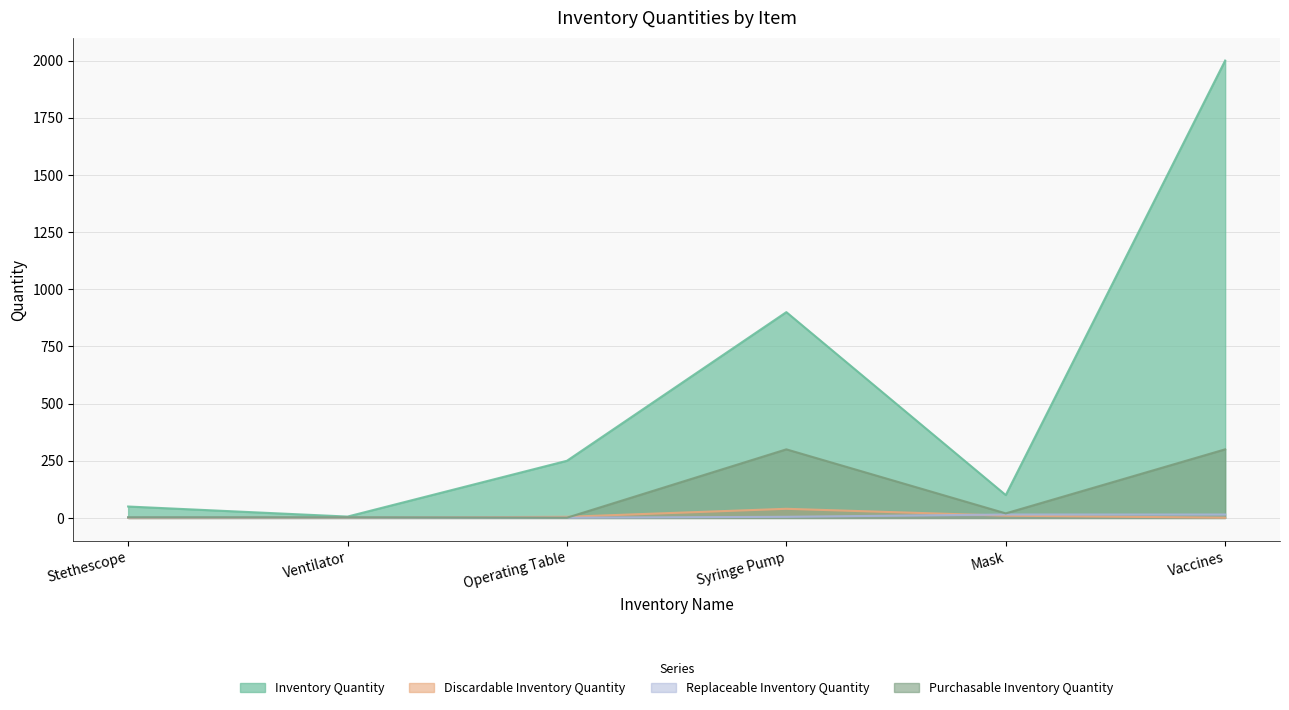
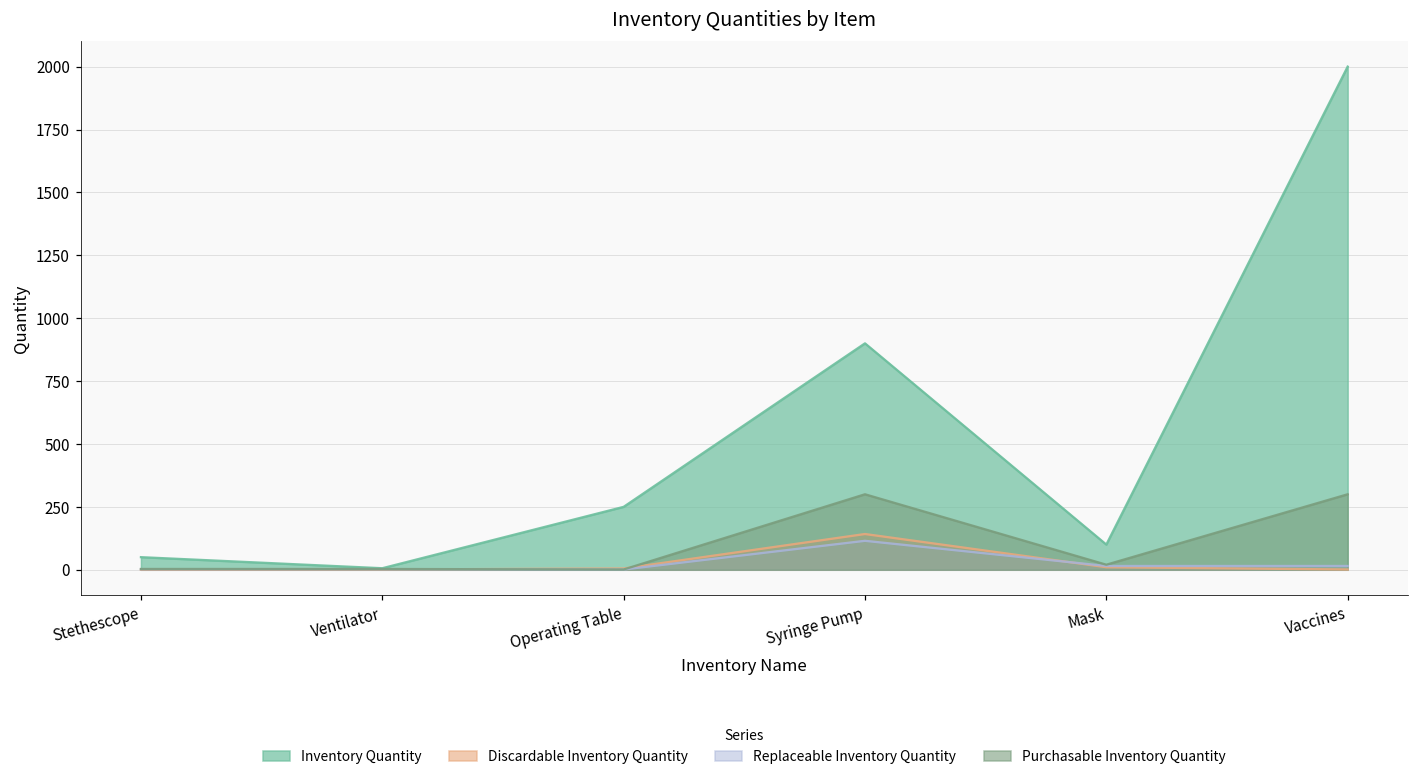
  {
    "Discardable Inventory Quantity": {
-     "Syringe Pump": 40,
+     "Syringe Pump": 140,
      "Vaccines": 0
    },
    "Replaceable Inventory Quantity": {
-     "Syringe Pump": 10,
+     "Syringe Pump": 120,
      "Vaccines": 20
    }
  }
